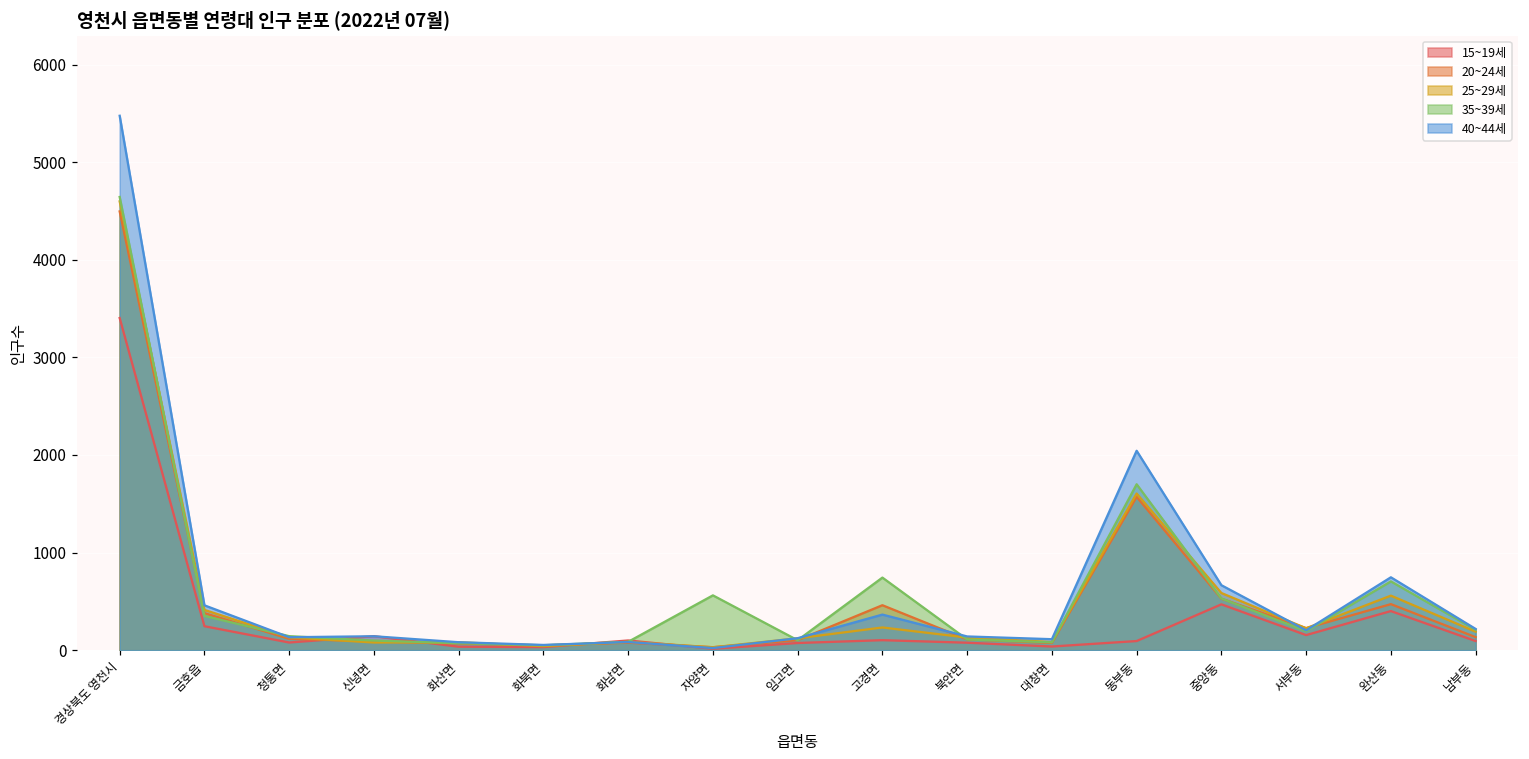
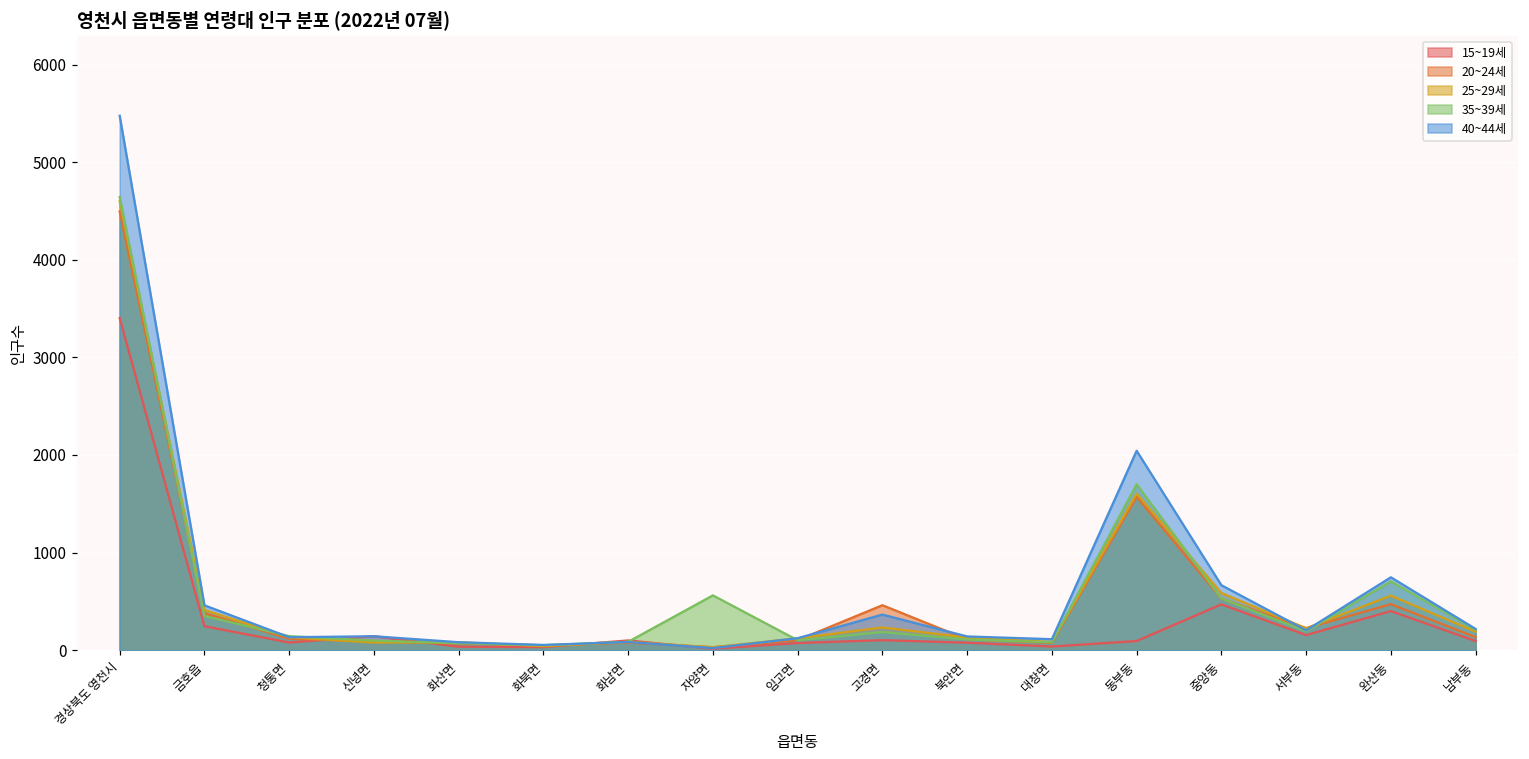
  {
    "35~39세": {
      "경상북도 영천시": 4600,
      "금호읍": 400,
      "자양면": 600,
-     "고경면": 700,
+     "고경면": 200,
      "동부동": 1700,
      "완산동": 700
    },
    "40~44세": {
      "경상북도 영천시": 5500,
      "금호읍": 500,
      "고경면": 400,
      "대창면": 100,
      "동부동": 2000,
      "중앙동": 700,
      "완산동": 700
    }
  }
